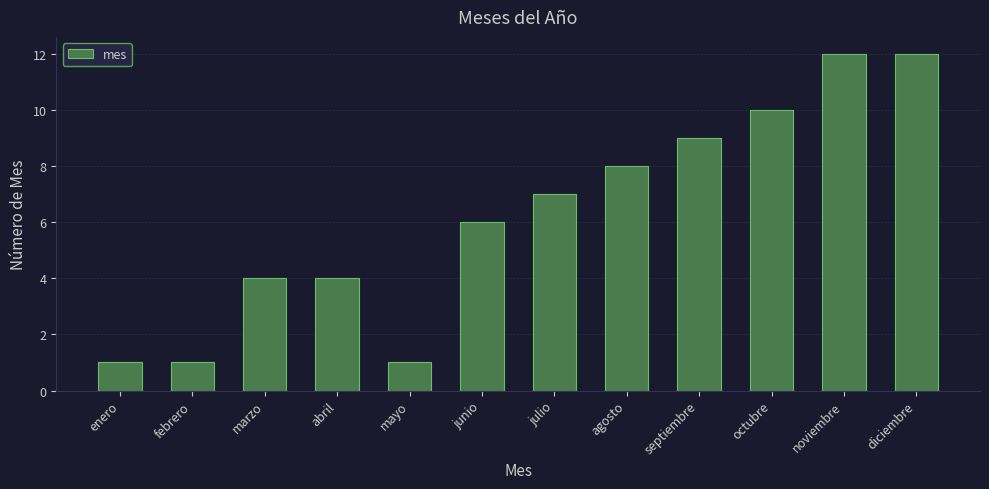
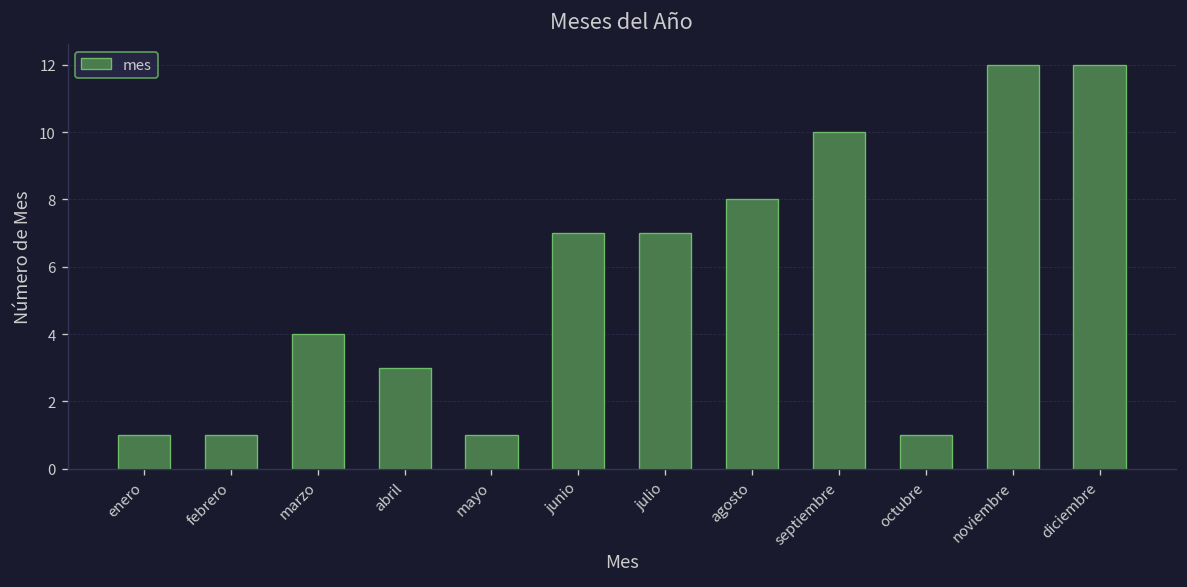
  {
    "enero": 1,
    "febrero": 1,
    "marzo": 4,
-   "abril": 4,
+   "abril": 3,
    "mayo": 1,
-   "junio": 6,
+   "junio": 7,
    "julio": 7,
    "agosto": 8,
-   "septiembre": 9,
-   "octubre": 10,
+   "septiembre": 10,
+   "octubre": 1,
    "noviembre": 12,
    "diciembre": 12
  }
